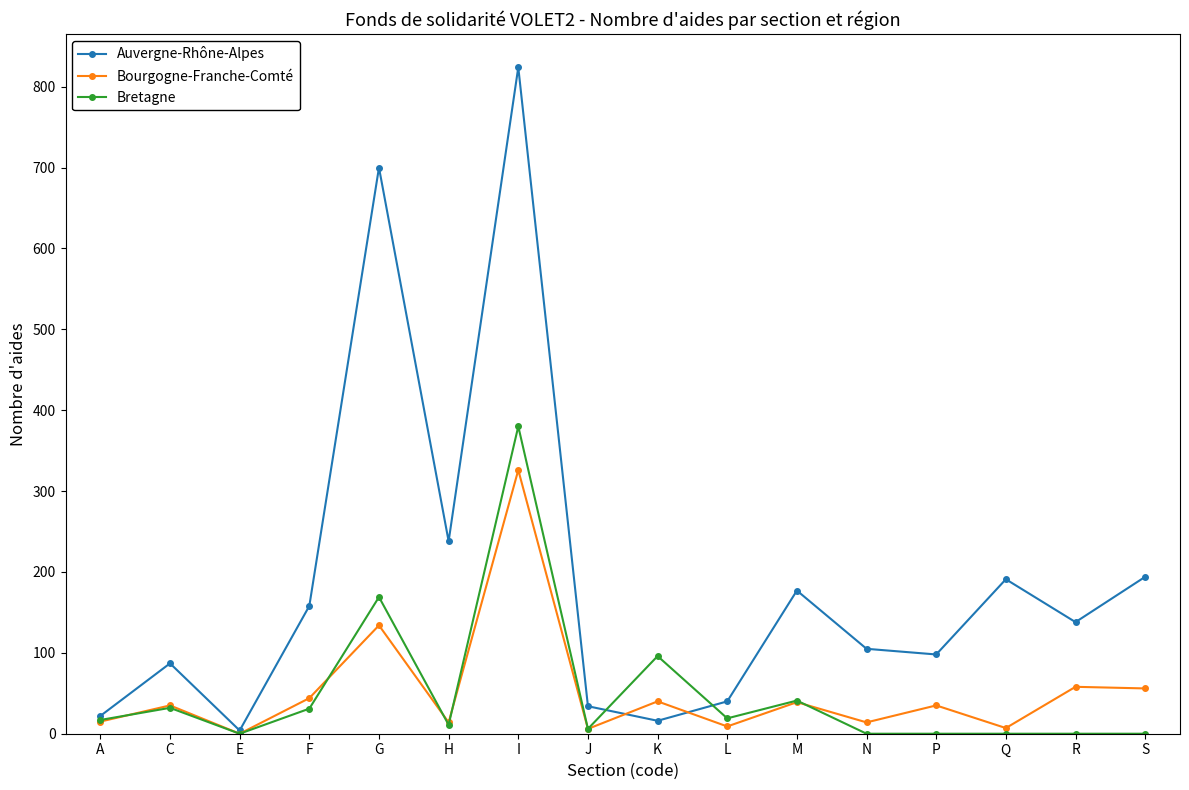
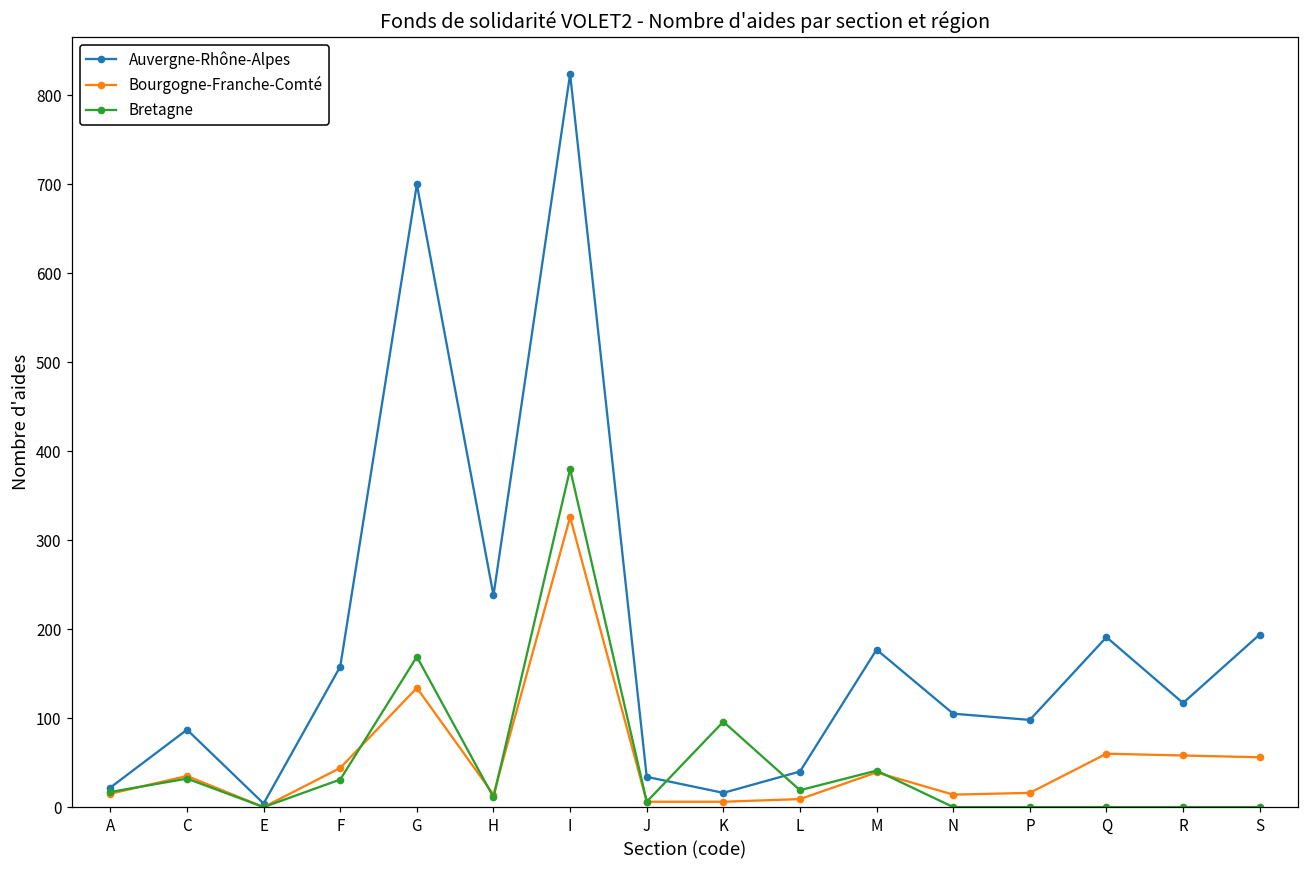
  {
    "Auvergne-Rhône-Alpes": {
      "A": 20,
      "C": 90,
      "E": 0,
      "F": 160,
      "G": 700,
      "H": 240,
      "I": 820,
      "J": 30,
      "K": 20,
      "L": 40,
      "M": 180,
      "N": 110,
      "P": 100,
      "Q": 190,
-     "R": 140,
+     "R": 120,
      "S": 190
    },
    "Bourgogne-Franche-Comté": {
      "F": 40,
      "G": 130,
      "I": 330,
-     "K": 40,
+     "K": 10,
      "L": 10,
      "N": 10,
-     "P": 40,
-     "Q": 10,
+     "P": 20,
+     "Q": 60,
      "R": 60,
      "S": 60
    },
    "Bretagne": {
      "F": 30,
      "G": 170,
      "I": 380,
      "K": 100,
      "L": 20,
      "N": 0,
      "P": 0,
      "Q": 0,
      "R": 0,
      "S": 0
    }
  }
